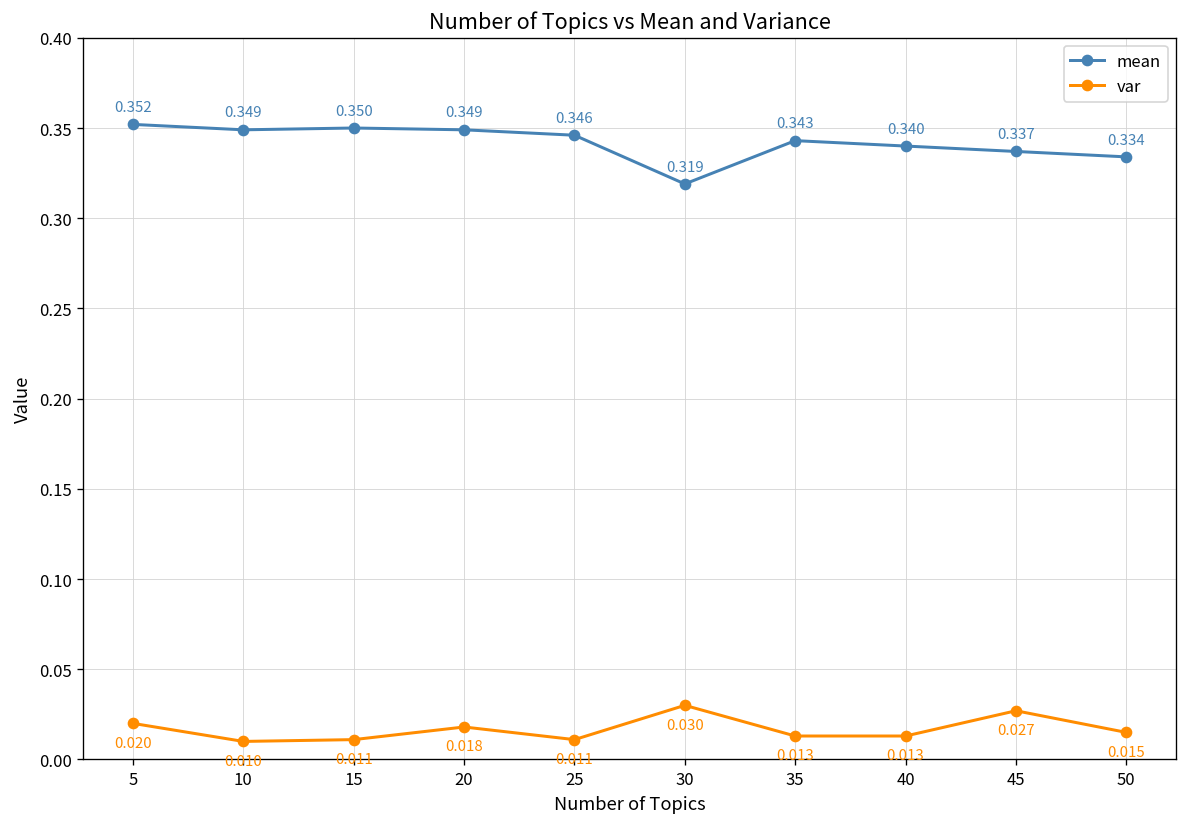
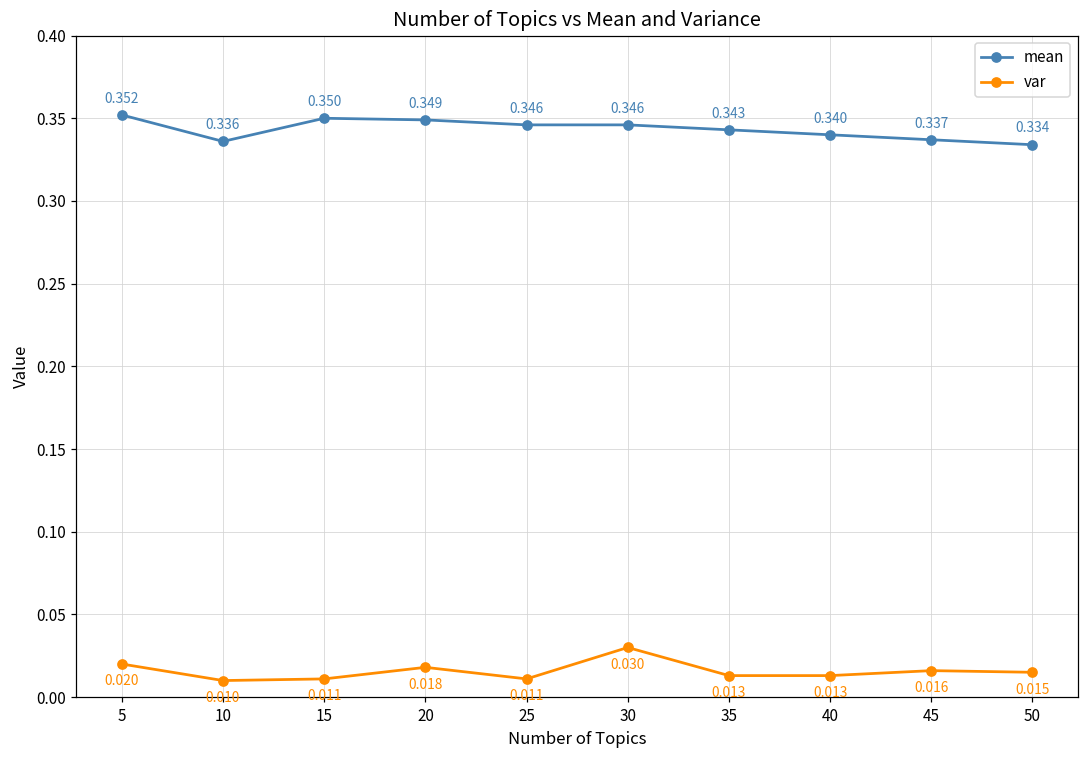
  {
    "mean": {
      "5": 0.352,
-     "10": 0.349,
+     "10": 0.336,
      "15": 0.350,
      "20": 0.349,
      "25": 0.346,
-     "30": 0.319,
+     "30": 0.346,
      "35": 0.343,
      "40": 0.340,
      "45": 0.337,
      "50": 0.334
    },
    "var": {
      "5": 0.020,
      "10": 0.010,
      "15": 0.011,
      "20": 0.018,
      "25": 0.011,
      "30": 0.030,
      "35": 0.013,
      "40": 0.013,
-     "45": 0.027,
+     "45": 0.016,
      "50": 0.015
    }
  }
